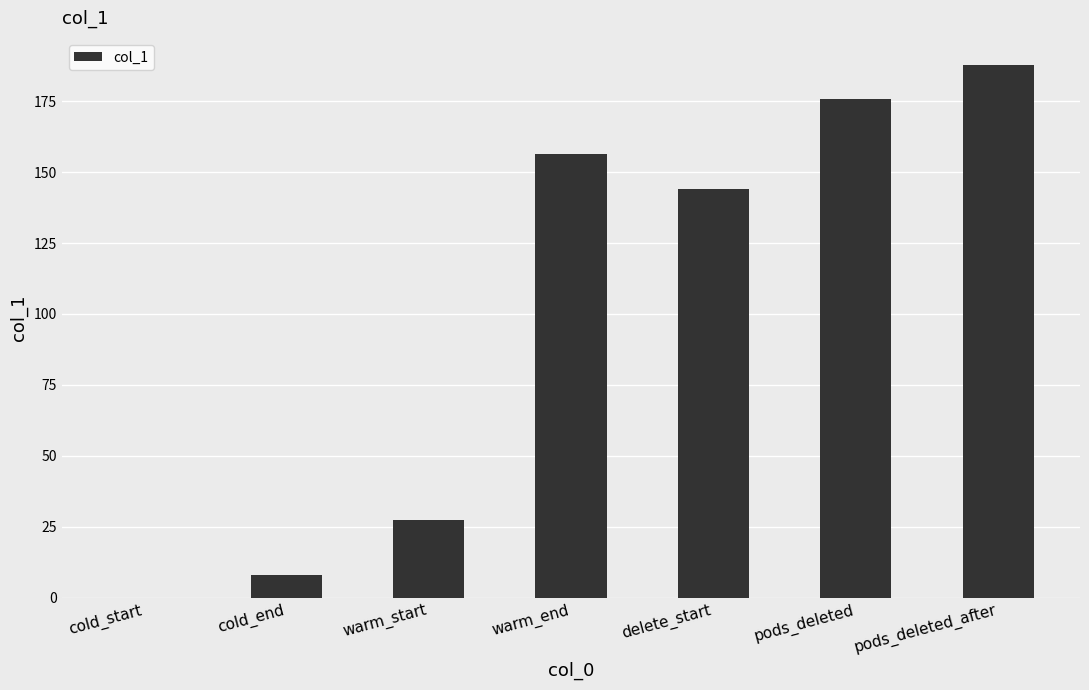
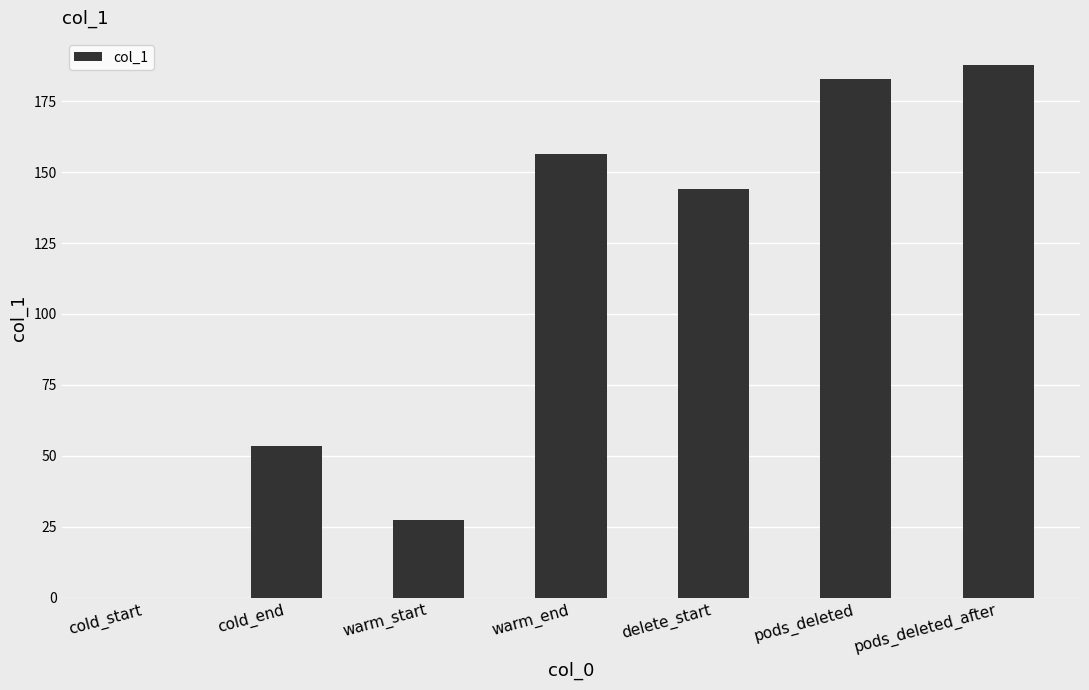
  {
    "cold_start": 0,
-   "cold_end": 8,
+   "cold_end": 53,
    "warm_start": 28,
    "warm_end": 156,
    "delete_start": 144,
-   "pods_deleted": 176,
+   "pods_deleted": 183,
    "pods_deleted_after": 188
  }
